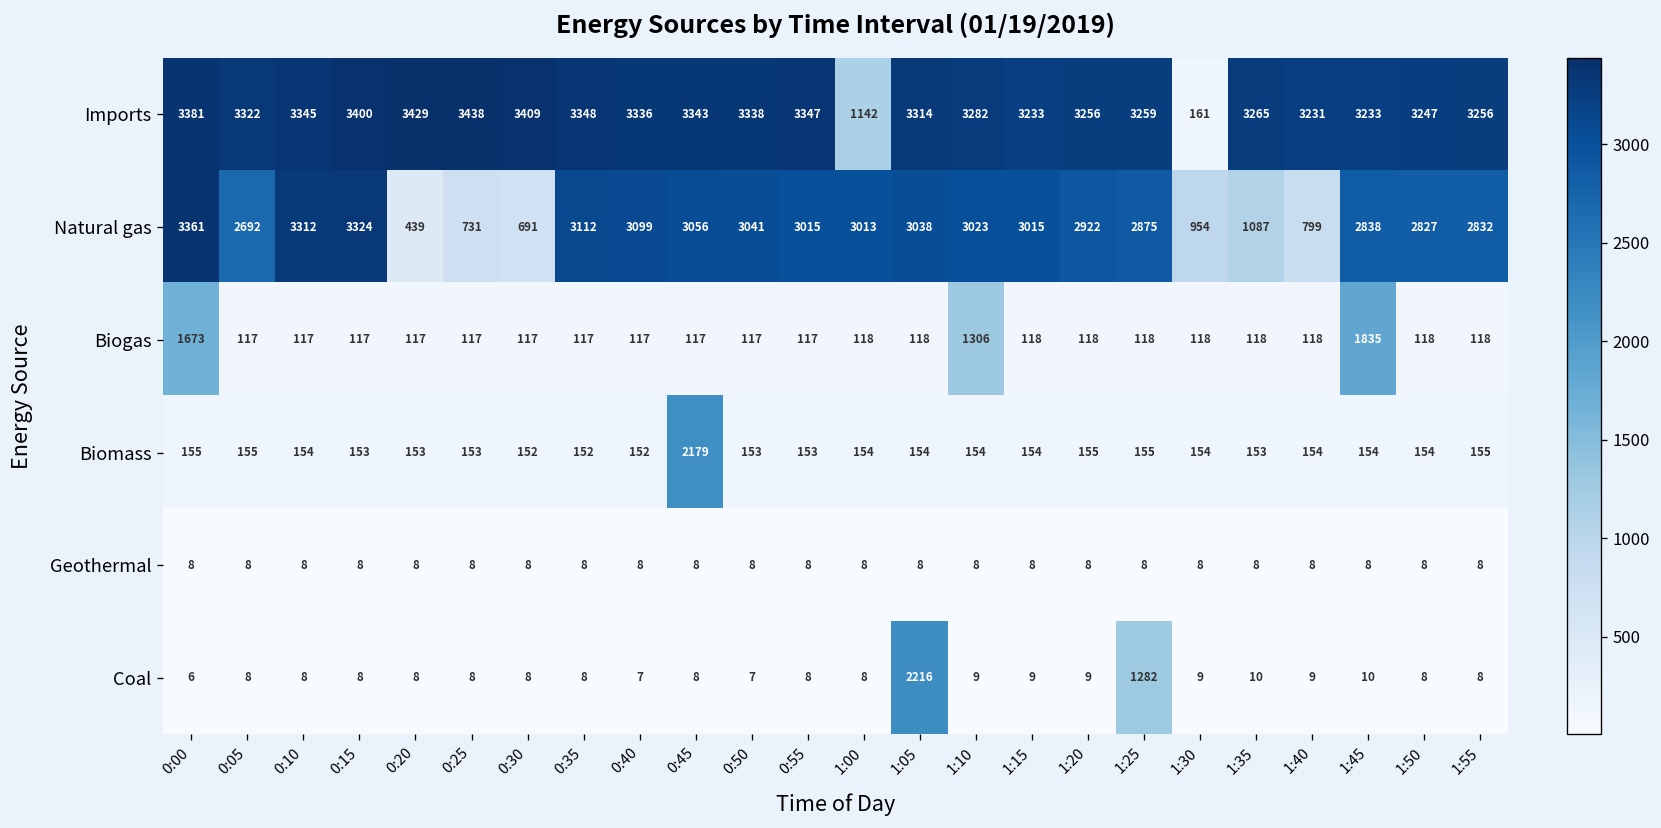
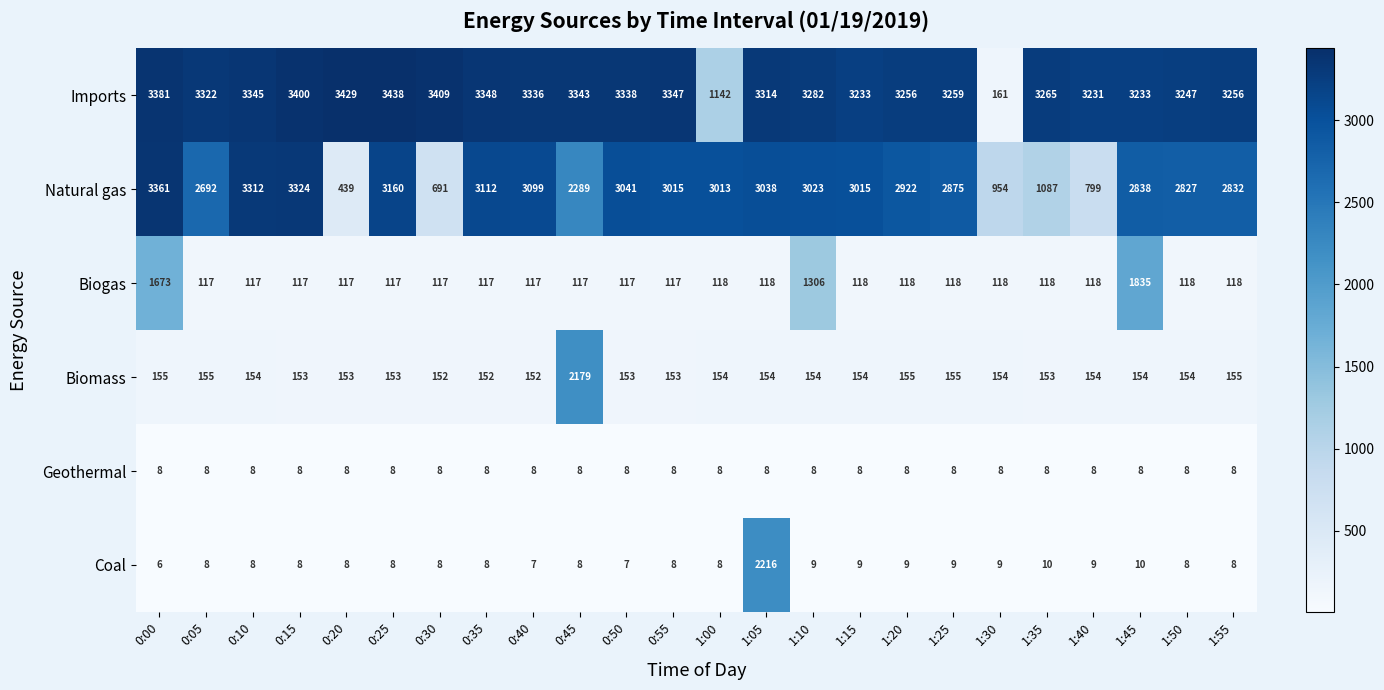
  {
    "Imports": {
      "0:00": 3381,
      "0:05": 3322,
      "0:10": 3345,
      "0:15": 3400,
      "0:20": 3429,
      "0:25": 3438,
      "0:30": 3409,
      "0:35": 3348,
      "0:40": 3336,
      "0:45": 3343,
      "0:50": 3338,
      "0:55": 3347,
      "1:00": 1142,
      "1:05": 3314,
      "1:10": 3282,
      "1:15": 3233,
      "1:20": 3256,
      "1:25": 3259,
      "1:30": 161,
      "1:35": 3265,
      "1:40": 3231,
      "1:45": 3233,
      "1:50": 3247,
      "1:55": 3256
    },
    "Natural gas": {
      "0:00": 3361,
      "0:05": 2692,
      "0:10": 3312,
      "0:15": 3324,
      "0:20": 439,
-     "0:25": 731,
+     "0:25": 3160,
      "0:30": 691,
      "0:35": 3112,
      "0:40": 3099,
-     "0:45": 3056,
+     "0:45": 2289,
      "0:50": 3041,
      "0:55": 3015,
      "1:00": 3013,
      "1:05": 3038,
      "1:10": 3023,
      "1:15": 3015,
      "1:20": 2922,
      "1:25": 2875,
      "1:30": 954,
      "1:35": 1087,
      "1:40": 799,
      "1:45": 2838,
      "1:50": 2827,
      "1:55": 2832
    },
    "Biogas": {
      "0:00": 1673,
      "0:05": 117,
      "0:10": 117,
      "0:15": 117,
      "0:20": 117,
      "0:25": 117,
      "0:30": 117,
      "0:35": 117,
      "0:40": 117,
      "0:45": 117,
      "0:50": 117,
      "0:55": 117,
      "1:00": 118,
      "1:05": 118,
      "1:10": 1306,
      "1:15": 118,
      "1:20": 118,
      "1:25": 118,
      "1:30": 118,
      "1:35": 118,
      "1:40": 118,
      "1:45": 1835,
      "1:50": 118,
      "1:55": 118
    },
    "Biomass": {
      "0:00": 155,
      "0:05": 155,
      "0:10": 154,
      "0:15": 153,
      "0:20": 153,
      "0:25": 153,
      "0:30": 152,
      "0:35": 152,
      "0:40": 152,
      "0:45": 2179,
      "0:50": 153,
      "0:55": 153,
      "1:00": 154,
      "1:05": 154,
      "1:10": 154,
      "1:15": 154,
      "1:20": 155,
      "1:25": 155,
      "1:30": 154,
      "1:35": 153,
      "1:40": 154,
      "1:45": 154,
      "1:50": 154,
      "1:55": 155
    },
    "Geothermal": {
      "0:00": 8,
      "0:05": 8,
      "0:10": 8,
      "0:15": 8,
      "0:20": 8,
      "0:25": 8,
      "0:30": 8,
      "0:35": 8,
      "0:40": 8,
      "0:45": 8,
      "0:50": 8,
      "0:55": 8,
      "1:00": 8,
      "1:05": 8,
      "1:10": 8,
      "1:15": 8,
      "1:20": 8,
      "1:25": 8,
      "1:30": 8,
      "1:35": 8,
      "1:40": 8,
      "1:45": 8,
      "1:50": 8,
      "1:55": 8
    },
    "Coal": {
      "0:00": 6,
      "0:05": 8,
      "0:10": 8,
      "0:15": 8,
      "0:20": 8,
      "0:25": 8,
      "0:30": 8,
      "0:35": 8,
      "0:40": 7,
      "0:45": 8,
      "0:50": 7,
      "0:55": 8,
      "1:00": 8,
      "1:05": 2216,
      "1:10": 9,
      "1:15": 9,
      "1:20": 9,
-     "1:25": 1282,
+     "1:25": 9,
      "1:30": 9,
      "1:35": 10,
      "1:40": 9,
      "1:45": 10,
      "1:50": 8,
      "1:55": 8
    }
  }
